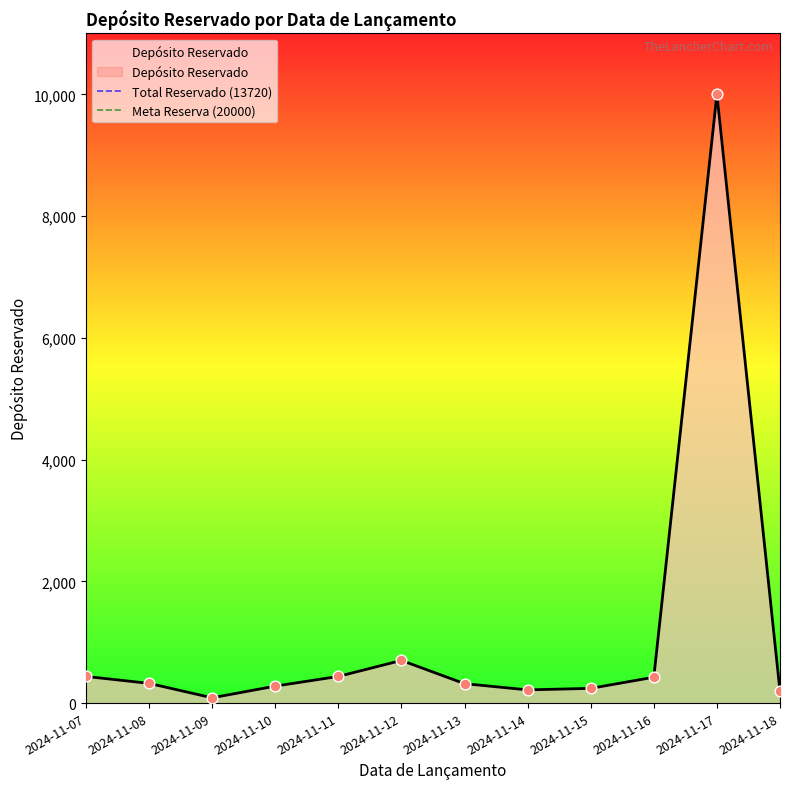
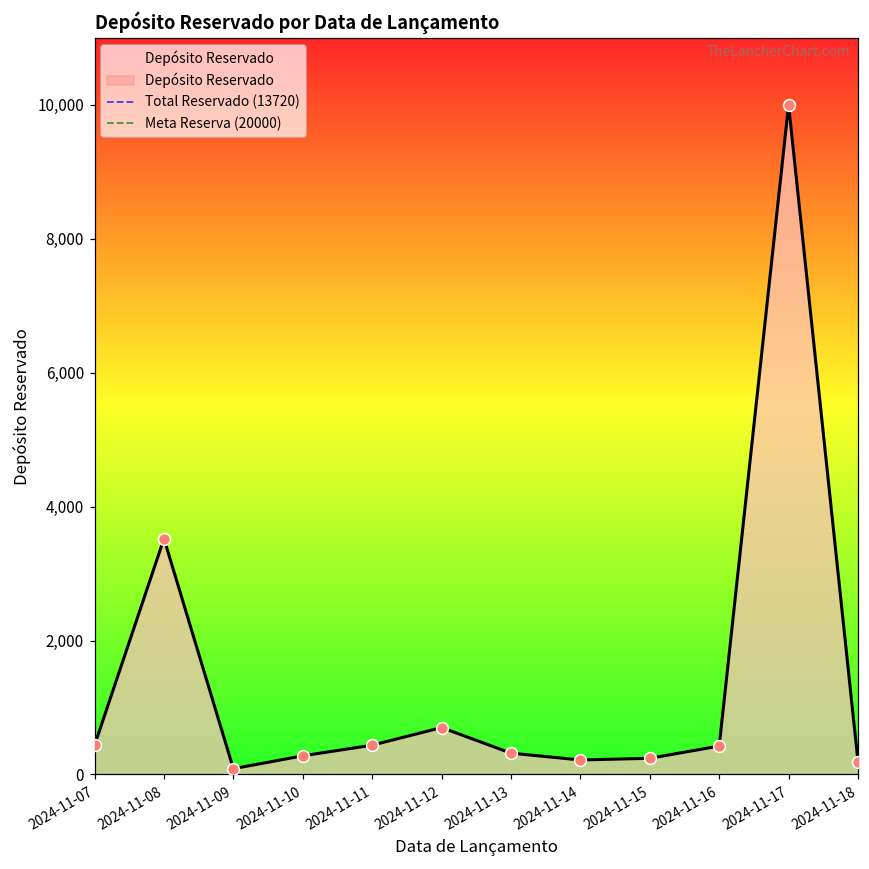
  {
    "2024-11-07": "400",
-   "2024-11-08": "300",
+   "2024-11-08": "3,500",
    "2024-11-09": "100",
    "2024-11-10": "300",
    "2024-11-11": "400",
    "2024-11-12": "700",
    "2024-11-13": "300",
    "2024-11-14": "200",
    "2024-11-15": "200",
    "2024-11-16": "400",
    "2024-11-17": "10,000",
    "2024-11-18": "200"
  }
